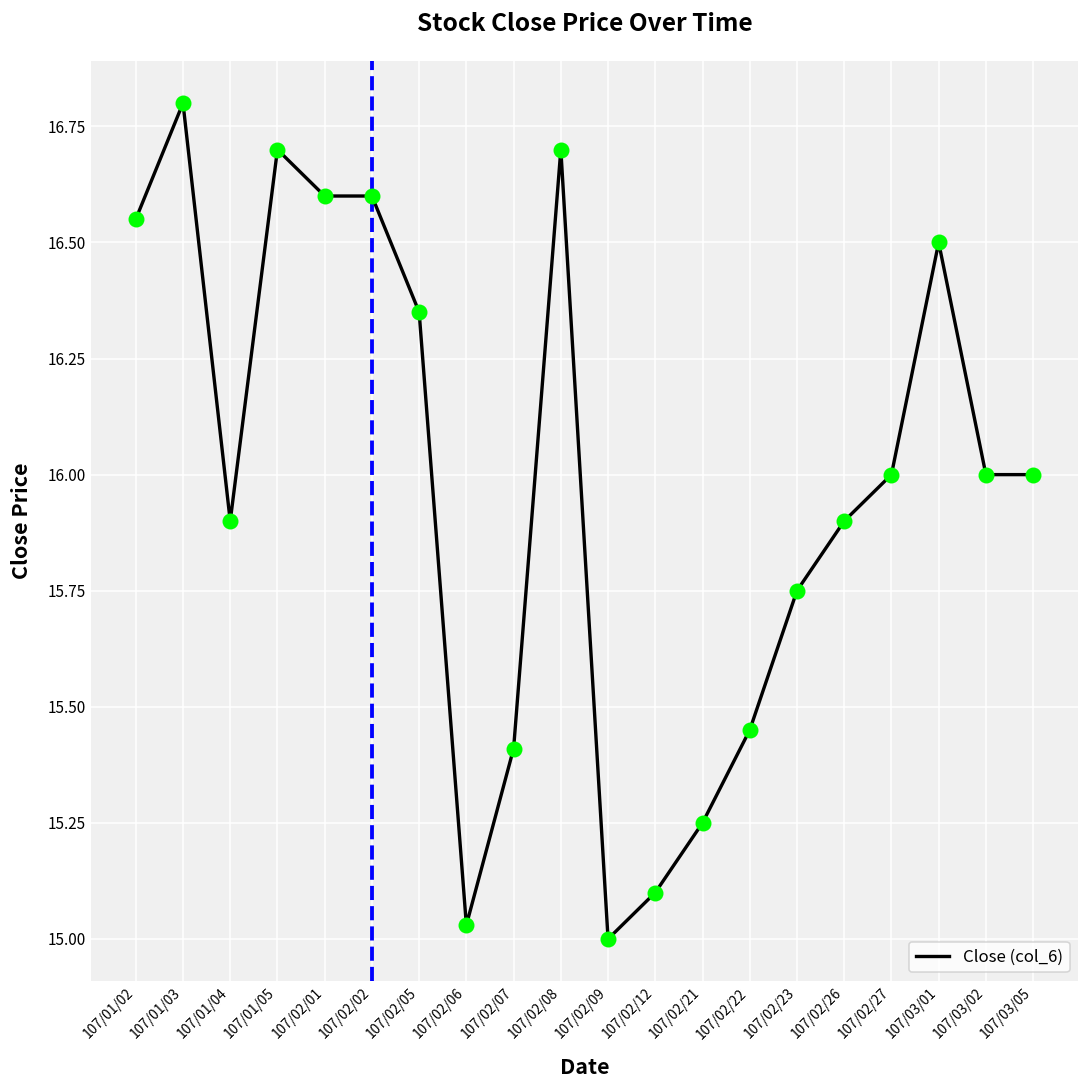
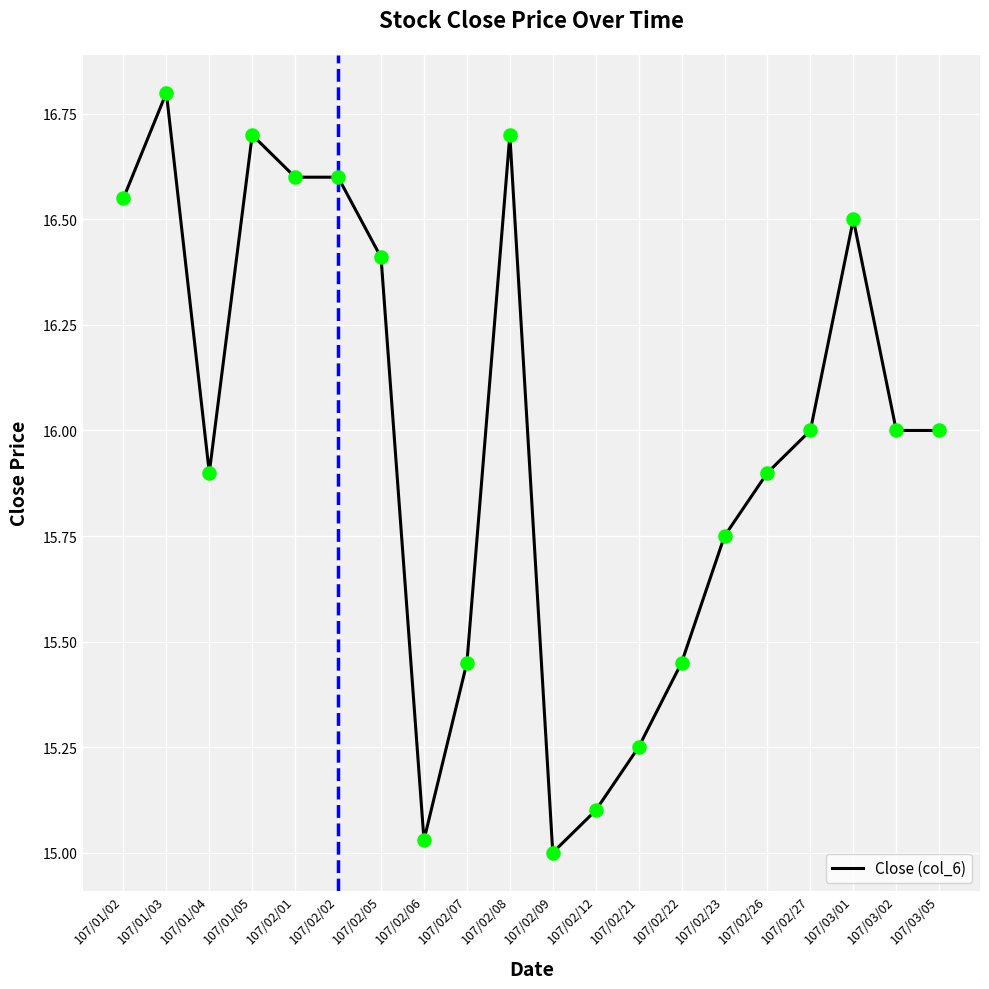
  {
    "107/01/02": 16.55,
    "107/01/03": 16.80,
    "107/01/04": 15.90,
    "107/01/05": 16.70,
    "107/02/01": 16.60,
    "107/02/02": 16.60,
-   "107/02/05": 16.35,
+   "107/02/05": 16.41,
    "107/02/06": 15.03,
-   "107/02/07": 15.41,
+   "107/02/07": 15.45,
    "107/02/08": 16.70,
    "107/02/09": 15.00,
    "107/02/12": 15.10,
    "107/02/21": 15.25,
    "107/02/22": 15.45,
    "107/02/23": 15.75,
    "107/02/26": 15.90,
    "107/02/27": 16.00,
    "107/03/01": 16.50,
    "107/03/02": 16.00,
    "107/03/05": 16.00
  }
